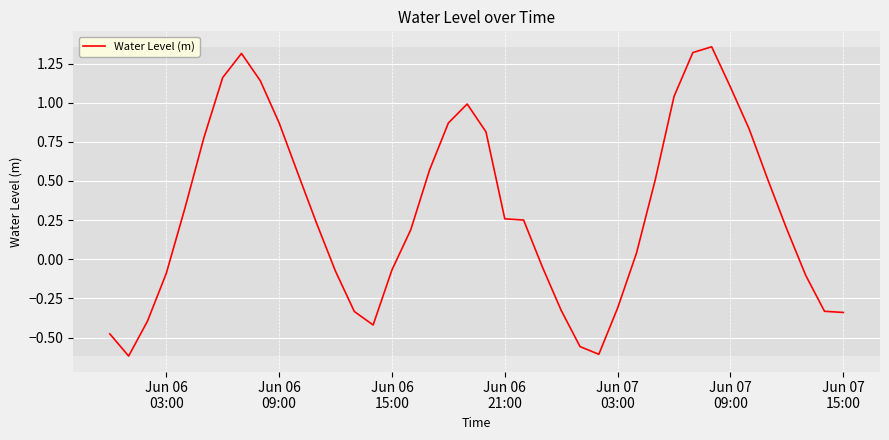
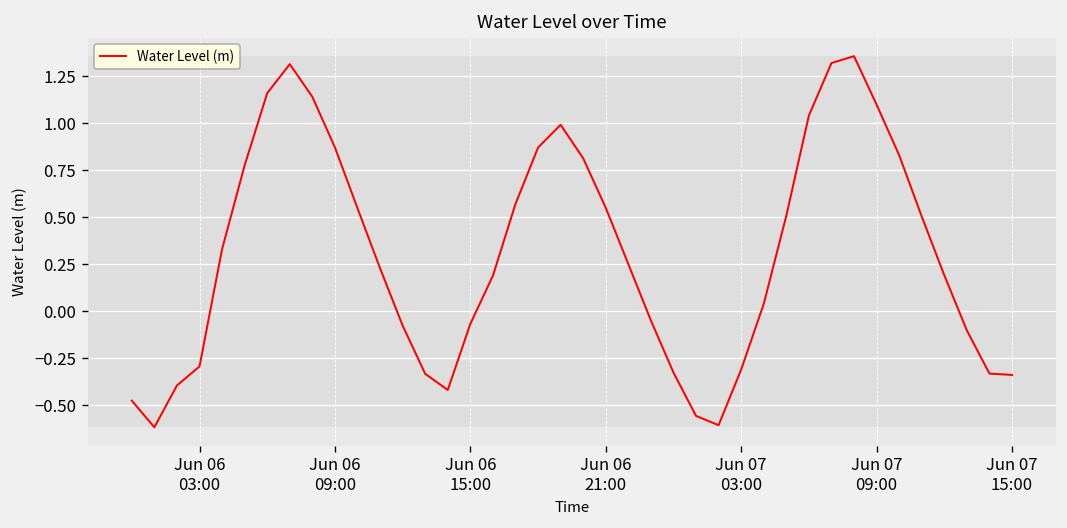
  {
-   "Jun 06 03:00": -0.09,
+   "Jun 06 03:00": -0.29,
    "Jun 06 09:00": 0.87,
    "Jun 06 15:00": -0.07,
-   "Jun 06 21:00": 0.26,
+   "Jun 06 21:00": 0.55,
    "Jun 07 03:00": -0.31,
    "Jun 07 09:00": 1.10,
    "Jun 07 15:00": -0.34
  }
